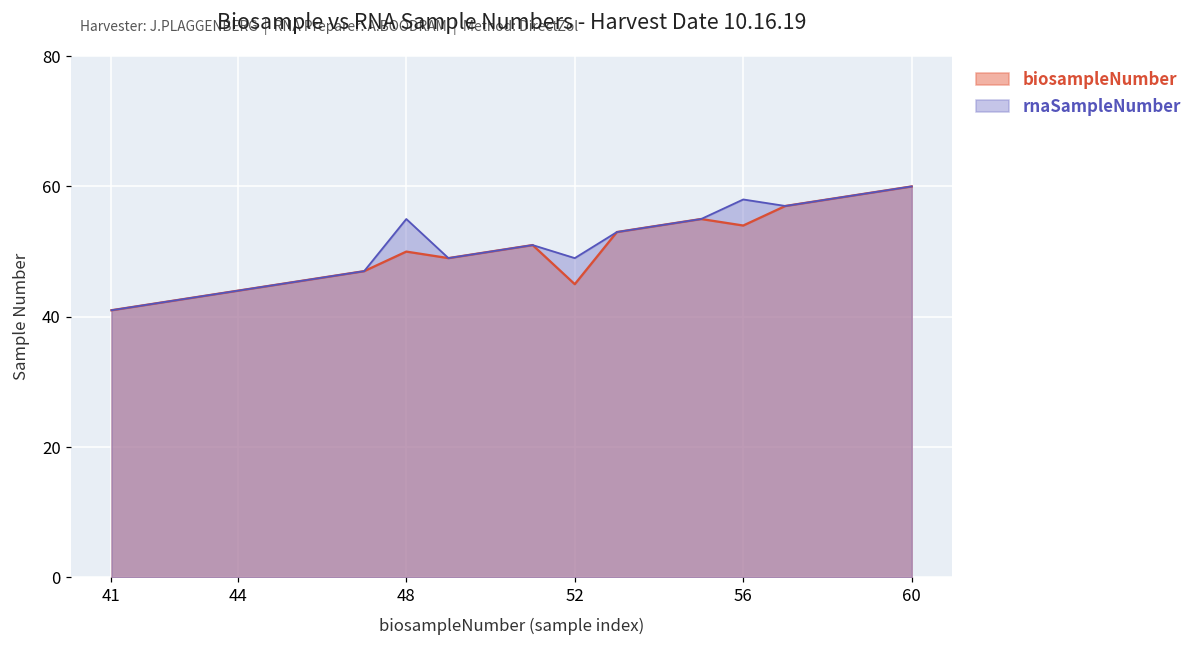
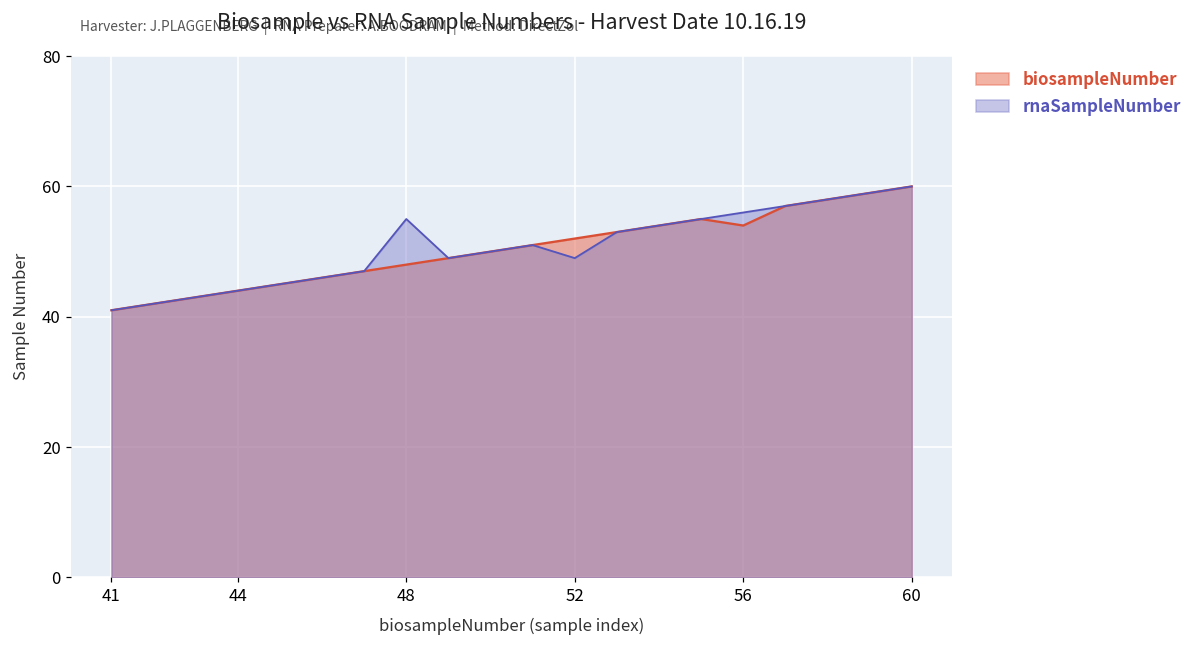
  {
    "biosampleNumber": {
-     "48": 50,
-     "52": 45,
+     "48": 48,
+     "52": 52,
      "56": 54
    },
    "rnaSampleNumber": {
      "48": 55,
      "52": 49,
-     "56": 58
+     "56": 56
    }
  }
